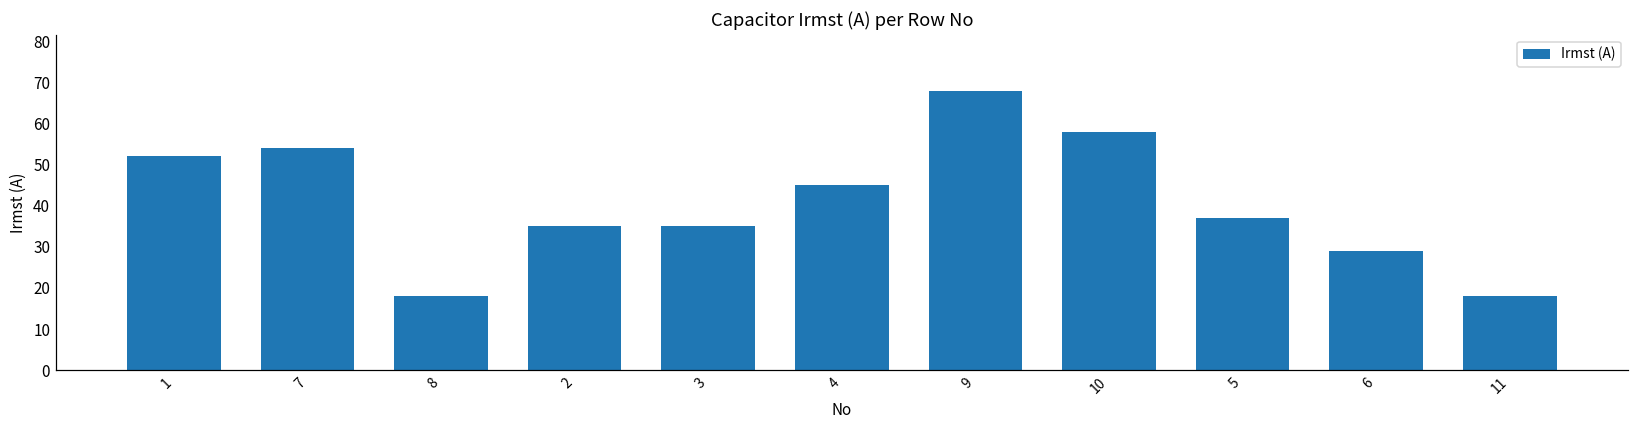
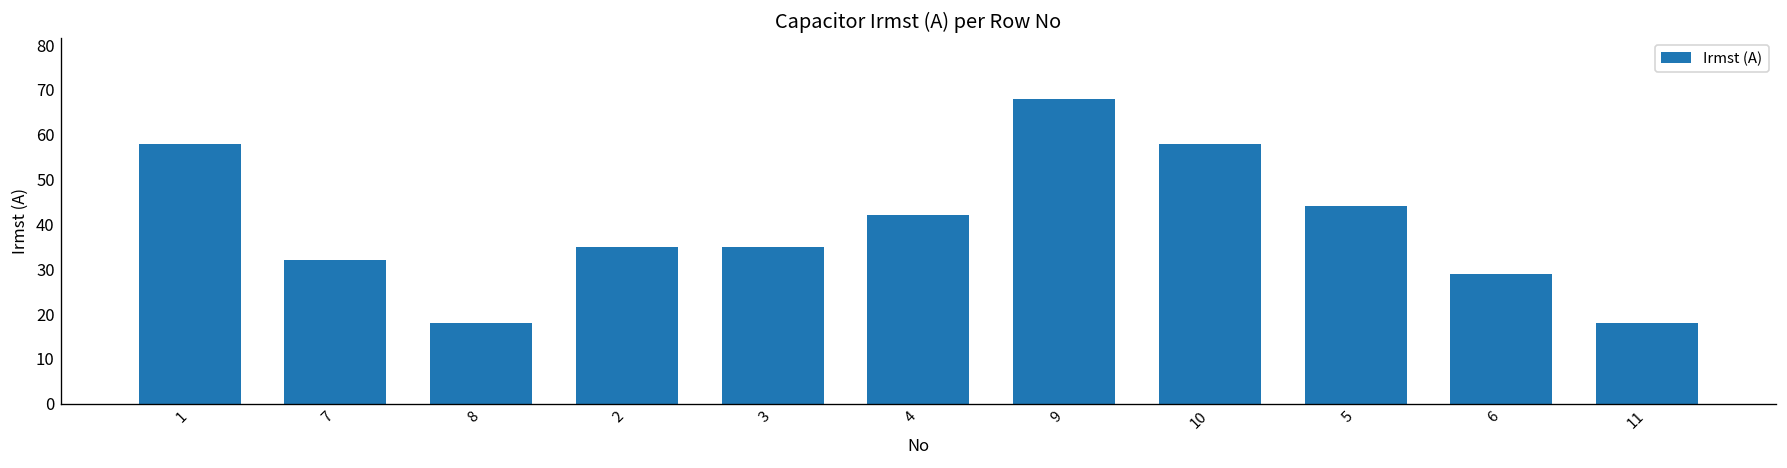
  {
-   "1": 52,
-   "7": 54,
+   "1": 58,
+   "7": 32,
    "8": 18,
    "2": 35,
    "3": 35,
-   "4": 45,
+   "4": 42,
    "9": 68,
    "10": 58,
-   "5": 37,
+   "5": 44,
    "6": 29,
    "11": 18
  }
